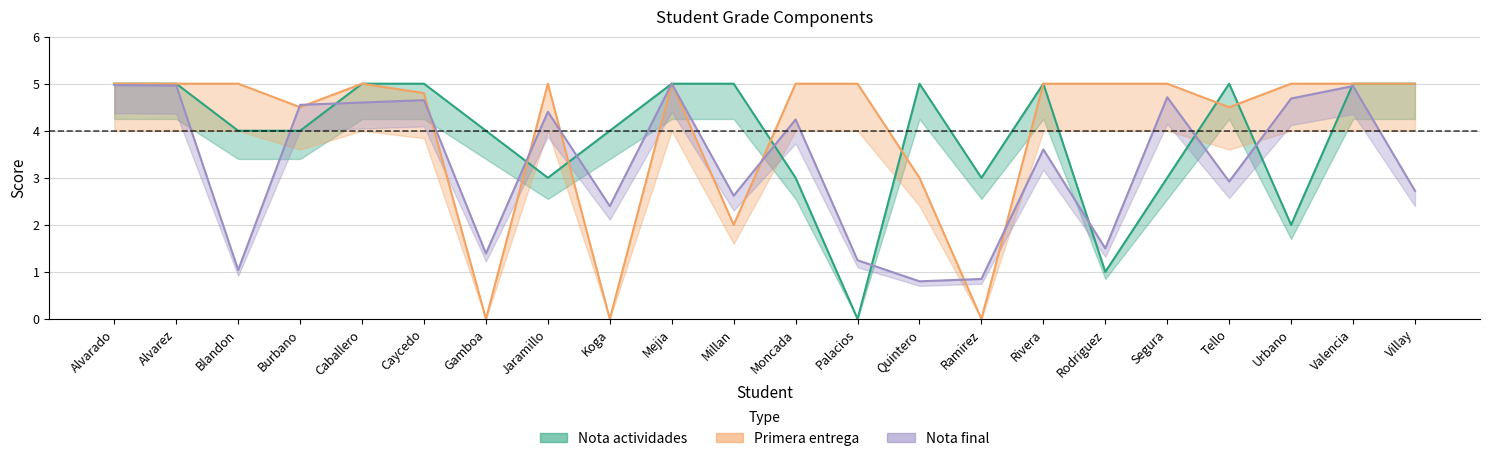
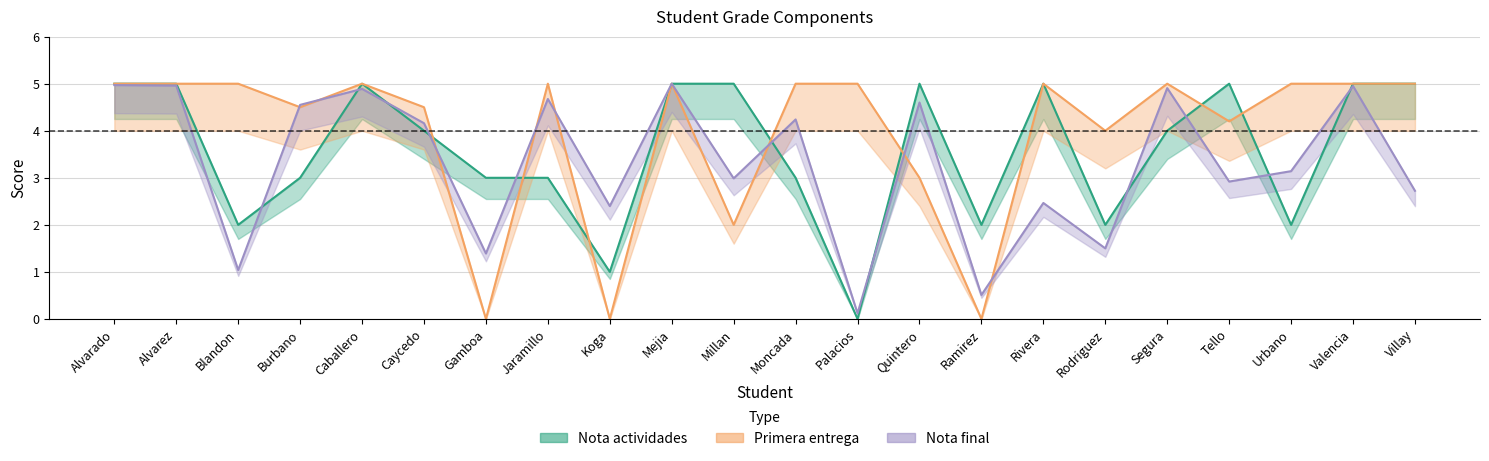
  {
    "Nota actividades": {
-     "Blandon": 4,
-     "Burbano": 4,
-     "Caycedo": 5,
-     "Gamboa": 4,
+     "Blandon": 2,
+     "Burbano": 3,
+     "Caycedo": 4,
+     "Gamboa": 3,
      "Jaramillo": 3,
-     "Koga": 4,
+     "Koga": 1,
      "Millan": 5,
      "Moncada": 3,
      "Palacios": 0,
      "Quintero": 5,
-     "Ramirez": 3,
-     "Rodriguez": 1,
-     "Segura": 3,
+     "Ramirez": 2,
+     "Rodriguez": 2,
+     "Segura": 4,
      "Tello": 5,
      "Urbano": 2
    },
    "Primera entrega": {
      "Blandon": 5.0,
-     "Caycedo": 4.8,
+     "Caycedo": 4.5,
      "Gamboa": 0.0,
      "Jaramillo": 5.0,
      "Koga": 0.0,
      "Millan": 2.0,
      "Moncada": 5.0,
      "Palacios": 5.0,
      "Quintero": 3.0,
      "Ramirez": 0.0,
-     "Rodriguez": 5,
+     "Rodriguez": 4,
      "Segura": 5.0,
-     "Tello": 4.5,
+     "Tello": 4.2,
      "Urbano": 5.0
    },
    "Nota final": {
      "Blandon": 1.0,
-     "Caballero": 4.6,
-     "Caycedo": 4.7,
+     "Caballero": 4.9,
+     "Caycedo": 4.2,
      "Gamboa": 1.4,
-     "Jaramillo": 4.4,
+     "Jaramillo": 4.7,
      "Koga": 2.4,
-     "Millan": 2.6,
+     "Millan": 3.0,
      "Moncada": 4.2,
-     "Palacios": 1.2,
-     "Quintero": 0.8,
-     "Ramirez": 0.9,
-     "Rivera": 3.6,
+     "Palacios": 0.1,
+     "Quintero": 4.6,
+     "Ramirez": 0.5,
+     "Rivera": 2.5,
      "Rodriguez": 1.5,
-     "Segura": 4.7,
+     "Segura": 4.9,
      "Tello": 2.9,
-     "Urbano": 4.7,
+     "Urbano": 3.1,
      "Villay": 2.7
    }
  }
